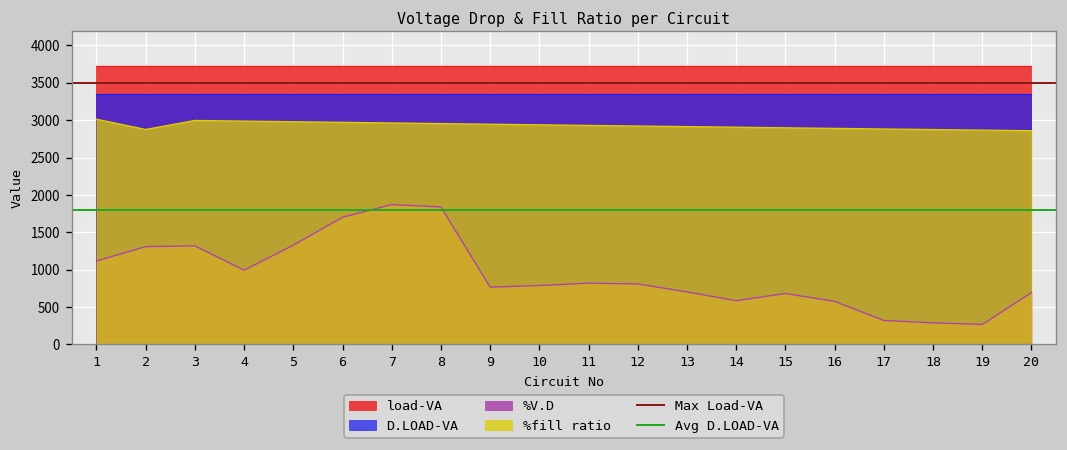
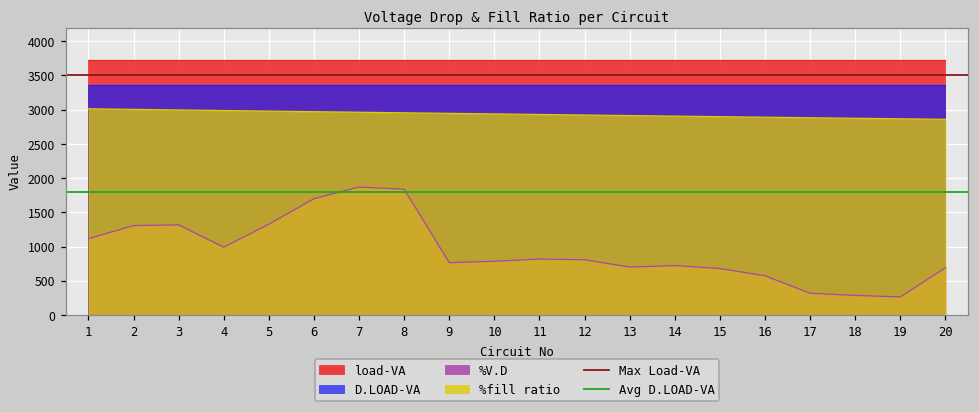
  {
    "load-VA": {
      "1": 3700,
      "2": 3700,
      "3": 3700,
      "4": 3700,
      "5": 3700,
      "6": 3700,
      "7": 3700,
      "8": 3700,
      "9": 3700,
      "10": 3700,
      "11": 3700,
      "12": 3700,
      "13": 3700,
      "14": 3700,
      "15": 3700,
      "16": 3700,
      "17": 3700,
      "18": 3700,
      "19": 3700,
      "20": 3700
    },
    "D.LOAD-VA": {
      "1": 3400,
      "2": 3400,
      "3": 3400,
      "4": 3400,
      "5": 3400,
      "6": 3400,
      "7": 3400,
      "8": 3400,
      "9": 3400,
      "10": 3400,
      "11": 3400,
      "12": 3400,
      "13": 3400,
      "14": 3400,
      "15": 3400,
      "16": 3400,
      "17": 3400,
      "18": 3400,
      "19": 3400,
      "20": 3400
    },
    "%V.D": {
      "1": 1100,
      "2": 1300,
      "3": 1300,
      "4": 1000,
      "5": 1300,
      "6": 1700,
      "7": 1900,
      "8": 1800,
      "9": 800,
      "10": 800,
      "11": 800,
      "12": 800,
      "13": 700,
-     "14": 600,
+     "14": 700,
      "15": 700,
      "16": 600,
      "17": 300,
      "18": 300,
      "19": 300,
      "20": 700
    },
    "%fill ratio": {
      "1": 3000,
-     "2": 2900,
+     "2": 3000,
      "3": 3000,
      "4": 3000,
      "5": 3000,
      "6": 3000,
      "7": 3000,
      "8": 3000,
      "9": 2900,
      "10": 2900,
      "11": 2900,
      "12": 2900,
      "13": 2900,
      "14": 2900,
      "15": 2900,
      "16": 2900,
      "17": 2900,
      "18": 2900,
      "19": 2900,
      "20": 2900
    }
  }
